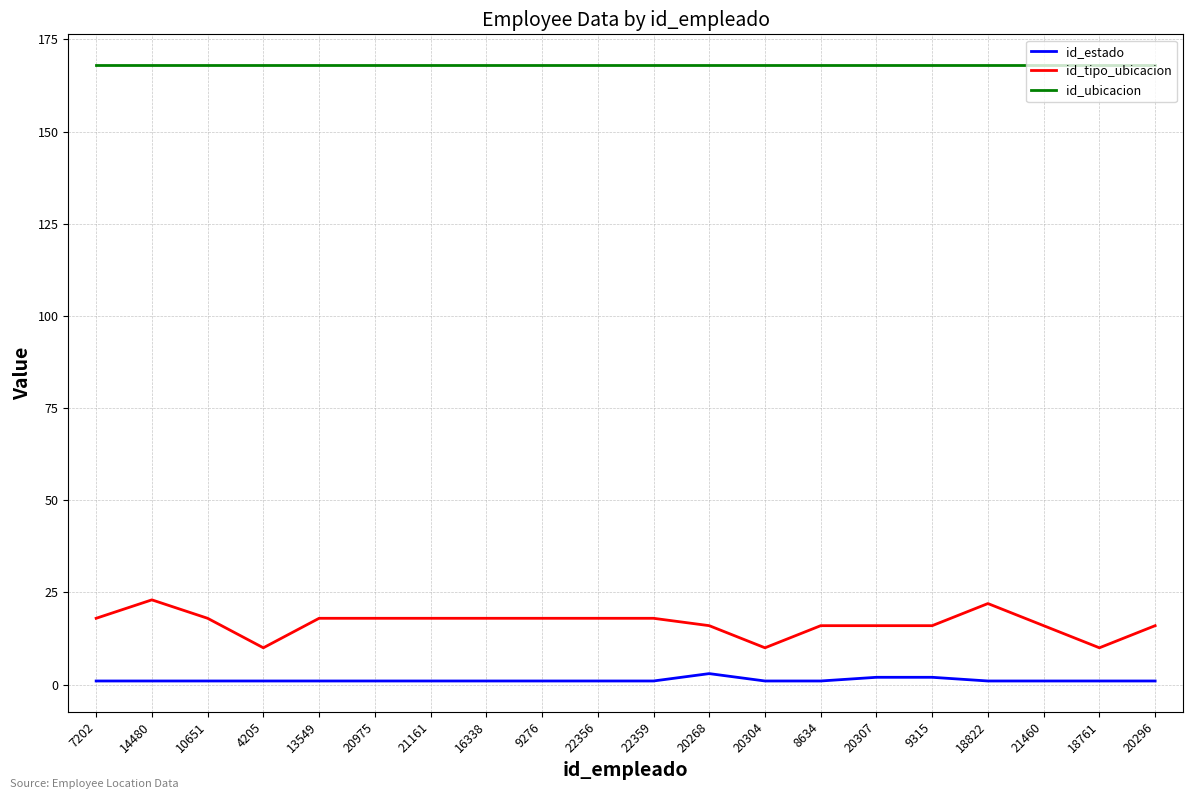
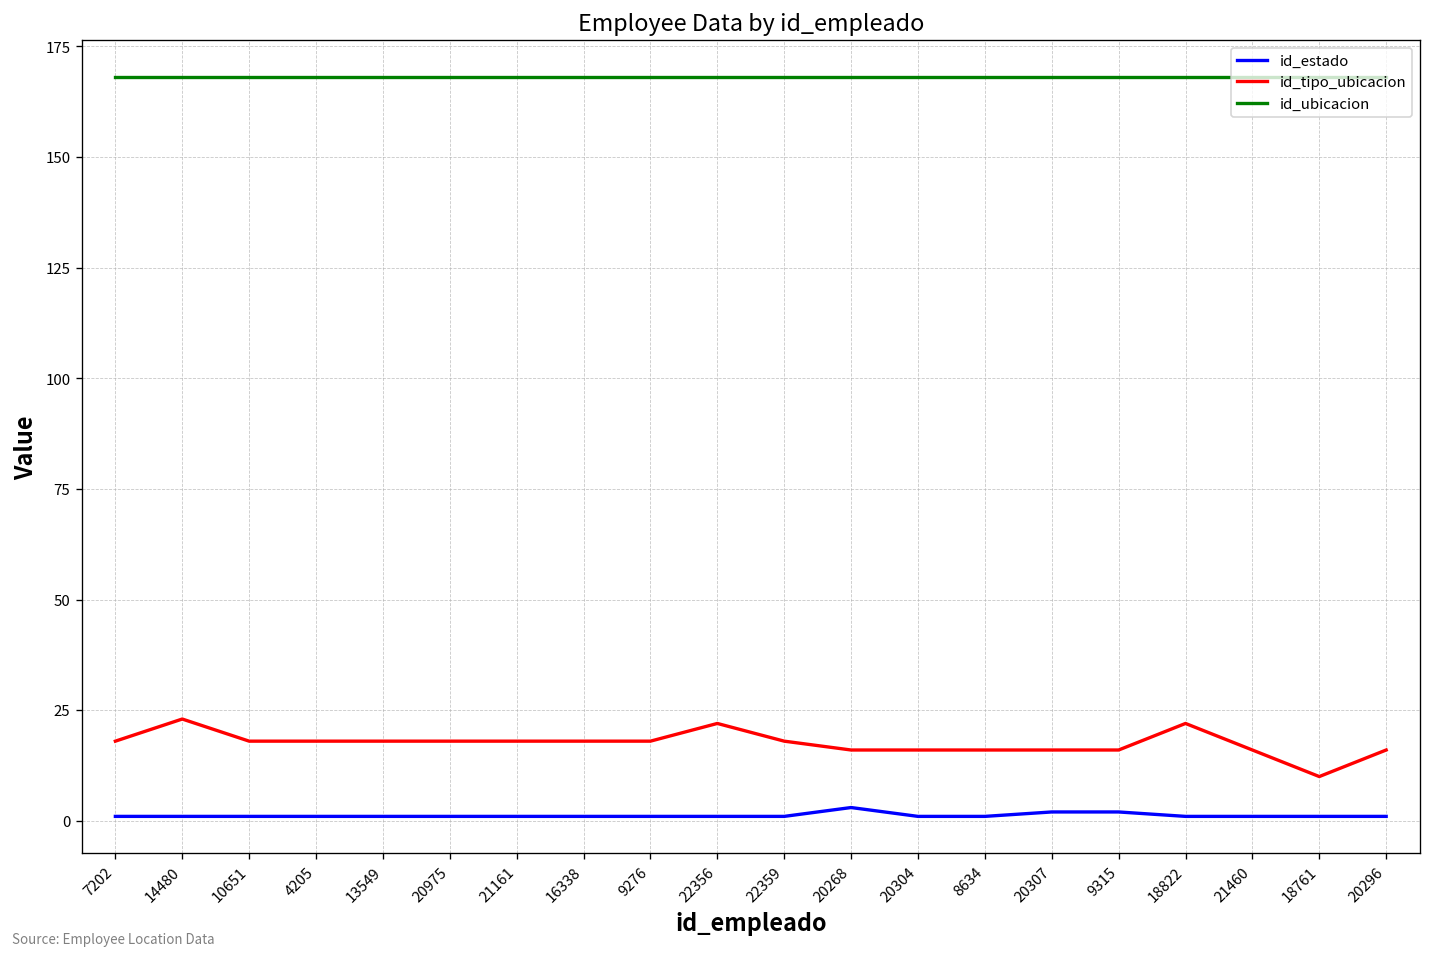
  {
    "id_estado": {
      "7202": 1,
      "14480": 1,
      "10651": 1,
      "4205": 1,
      "13549": 1,
      "20975": 1,
      "21161": 1,
      "16338": 1,
      "9276": 1,
      "22356": 1,
      "22359": 1,
      "20268": 3,
      "20304": 1,
      "8634": 1,
      "20307": 2,
      "9315": 2,
      "18822": 1,
      "21460": 1,
      "18761": 1,
      "20296": 1
    },
    "id_tipo_ubicacion": {
      "7202": 18,
      "14480": 23,
      "10651": 18,
-     "4205": 10,
+     "4205": 18,
      "13549": 18,
      "20975": 18,
      "21161": 18,
      "16338": 18,
      "9276": 18,
-     "22356": 18,
+     "22356": 22,
      "22359": 18,
      "20268": 16,
-     "20304": 10,
+     "20304": 16,
      "8634": 16,
      "20307": 16,
      "9315": 16,
      "18822": 22,
      "21460": 16,
      "18761": 10,
      "20296": 16
    },
    "id_ubicacion": {
      "7202": 168,
      "14480": 168,
      "10651": 168,
      "4205": 168,
      "13549": 168,
      "20975": 168,
      "21161": 168,
      "16338": 168,
      "9276": 168,
      "22356": 168,
      "22359": 168,
      "20268": 168,
      "20304": 168,
      "8634": 168,
      "20307": 168,
      "9315": 168,
      "18822": 168
    }
  }
